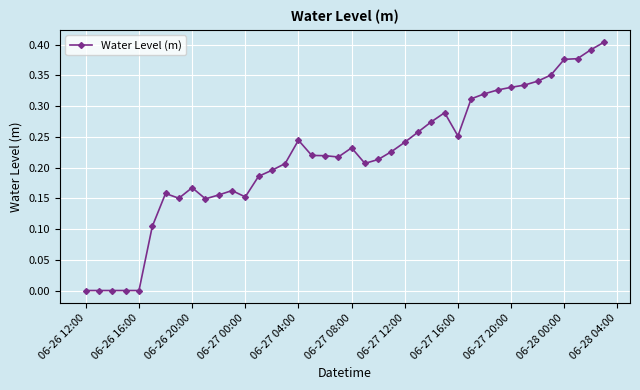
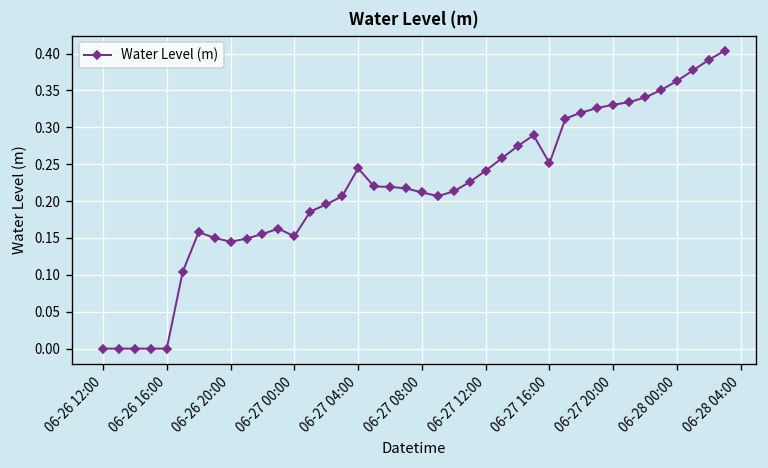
  {
    "06-26 12:00": 0.00,
    "06-26 16:00": 0.00,
-   "06-26 20:00": 0.17,
+   "06-26 20:00": 0.14,
    "06-27 00:00": 0.15,
    "06-27 04:00": 0.24,
-   "06-27 08:00": 0.23,
+   "06-27 08:00": 0.21,
    "06-27 12:00": 0.24,
    "06-27 16:00": 0.25,
    "06-27 20:00": 0.33,
-   "06-28 00:00": 0.38
+   "06-28 00:00": 0.36
  }
